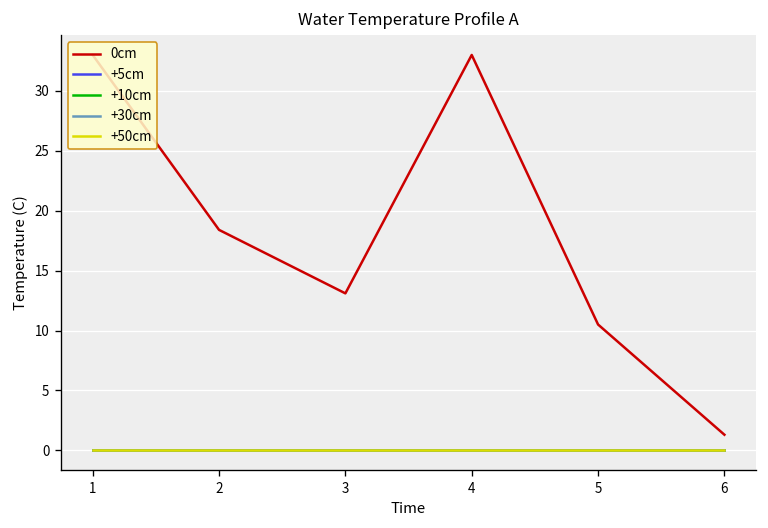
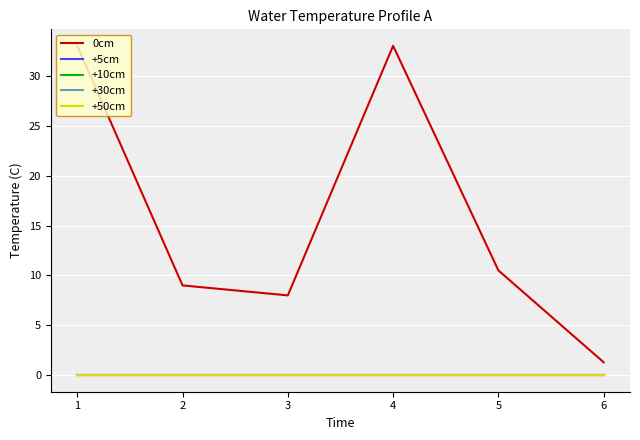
  {
    "0cm": {
-     "2": 18,
-     "3": 13,
+     "2": 9,
+     "3": 8,
      "4": 33,
      "5": 11,
      "6": 1
    },
    "+50cm": {
      "1": 0,
      "2": 0,
      "3": 0,
      "4": 0,
      "5": 0,
      "6": 0
    }
  }
